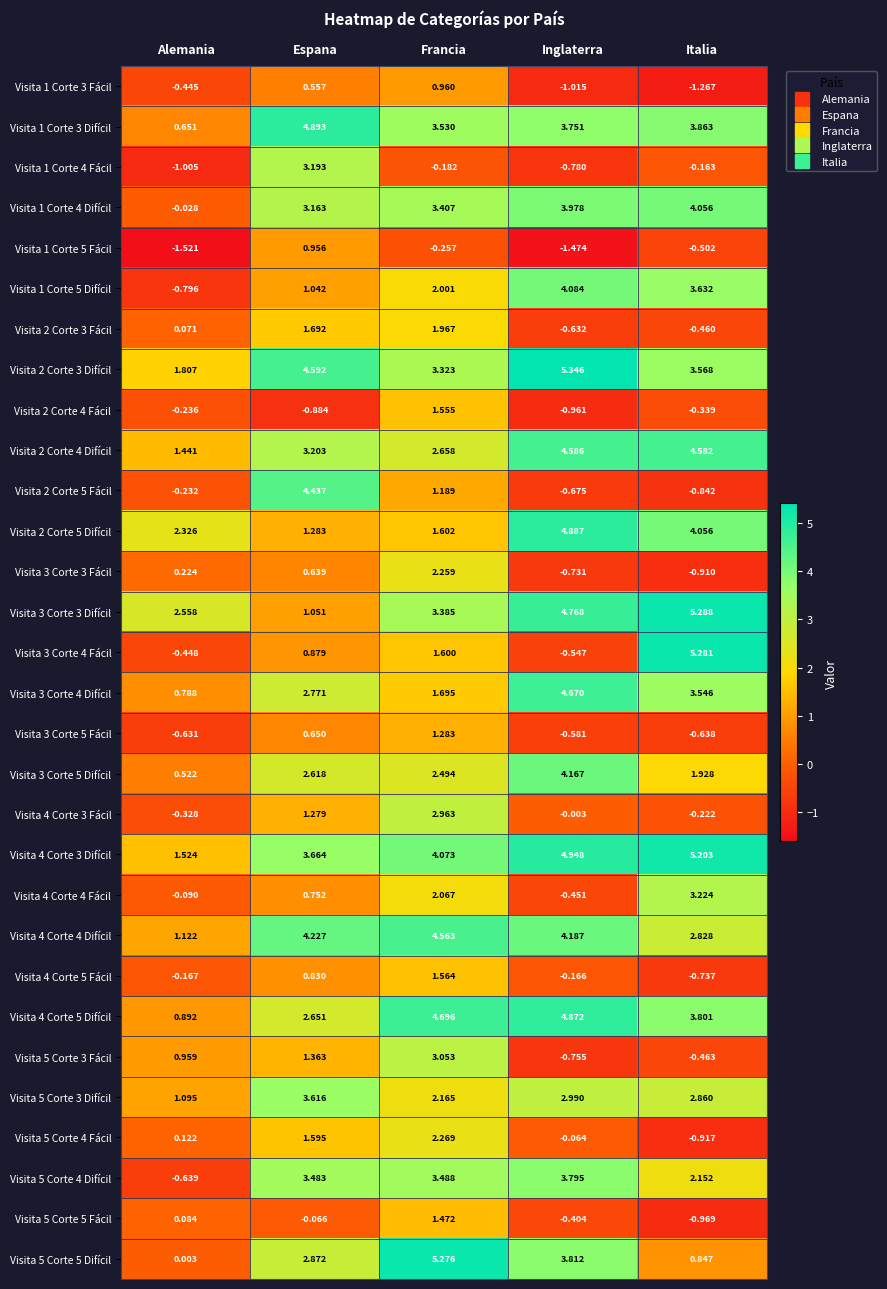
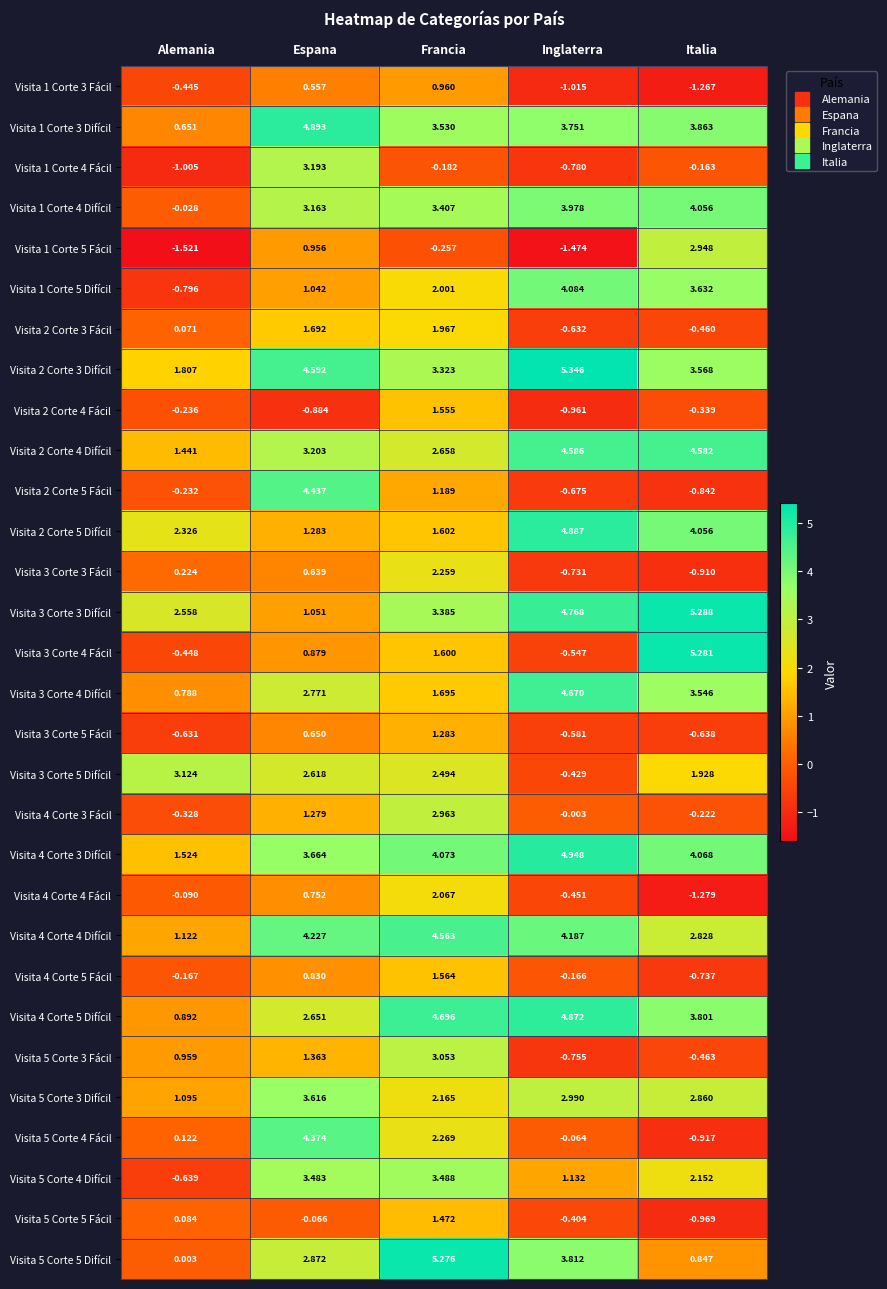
  {
    "Visita 1 Corte 3 Fácil": {
      "Alemania": -0.445,
      "Espana": 0.557,
      "Francia": 0.960,
      "Inglaterra": -1.015,
      "Italia": -1.267
    },
    "Visita 1 Corte 3 Difícil": {
      "Alemania": 0.651,
      "Espana": 4.893,
      "Francia": 3.530,
      "Inglaterra": 3.751,
      "Italia": 3.863
    },
    "Visita 1 Corte 4 Fácil": {
      "Alemania": -1.005,
      "Espana": 3.193,
      "Francia": -0.182,
      "Inglaterra": -0.780,
      "Italia": -0.163
    },
    "Visita 1 Corte 4 Difícil": {
      "Alemania": -0.028,
      "Espana": 3.163,
      "Francia": 3.407,
      "Inglaterra": 3.978,
      "Italia": 4.056
    },
    "Visita 1 Corte 5 Fácil": {
      "Alemania": -1.521,
      "Espana": 0.956,
      "Francia": -0.257,
      "Inglaterra": -1.474,
-     "Italia": -0.502
+     "Italia": 2.948
    },
    "Visita 1 Corte 5 Difícil": {
      "Alemania": -0.796,
      "Espana": 1.042,
      "Francia": 2.001,
      "Inglaterra": 4.084,
      "Italia": 3.632
    },
    "Visita 2 Corte 3 Fácil": {
      "Alemania": 0.071,
      "Espana": 1.692,
      "Francia": 1.967,
      "Inglaterra": -0.632,
      "Italia": -0.460
    },
    "Visita 2 Corte 3 Difícil": {
      "Alemania": 1.807,
      "Espana": 4.592,
      "Francia": 3.323,
      "Inglaterra": 5.346,
      "Italia": 3.568
    },
    "Visita 2 Corte 4 Fácil": {
      "Alemania": -0.236,
      "Espana": -0.884,
      "Francia": 1.555,
      "Inglaterra": -0.961,
      "Italia": -0.339
    },
    "Visita 2 Corte 4 Difícil": {
      "Alemania": 1.441,
      "Espana": 3.203,
      "Francia": 2.658,
      "Inglaterra": 4.586,
      "Italia": 4.582
    },
    "Visita 2 Corte 5 Fácil": {
      "Alemania": -0.232,
      "Espana": 4.437,
      "Francia": 1.189,
      "Inglaterra": -0.675,
      "Italia": -0.842
    },
    "Visita 2 Corte 5 Difícil": {
      "Alemania": 2.326,
      "Espana": 1.283,
      "Francia": 1.602,
      "Inglaterra": 4.887,
      "Italia": 4.056
    },
    "Visita 3 Corte 3 Fácil": {
      "Alemania": 0.224,
      "Espana": 0.639,
      "Francia": 2.259,
      "Inglaterra": -0.731,
      "Italia": -0.910
    },
    "Visita 3 Corte 3 Difícil": {
      "Alemania": 2.558,
      "Espana": 1.051,
      "Francia": 3.385,
      "Inglaterra": 4.768,
      "Italia": 5.288
    },
    "Visita 3 Corte 4 Fácil": {
      "Alemania": -0.448,
      "Espana": 0.879,
      "Francia": 1.600,
      "Inglaterra": -0.547,
      "Italia": 5.281
    },
    "Visita 3 Corte 4 Difícil": {
      "Alemania": 0.788,
      "Espana": 2.771,
      "Francia": 1.695,
      "Inglaterra": 4.670,
      "Italia": 3.546
    },
    "Visita 3 Corte 5 Fácil": {
      "Alemania": -0.631,
      "Espana": 0.650,
      "Francia": 1.283,
      "Inglaterra": -0.581,
      "Italia": -0.638
    },
    "Visita 3 Corte 5 Difícil": {
-     "Alemania": 0.522,
+     "Alemania": 3.124,
      "Espana": 2.618,
      "Francia": 2.494,
-     "Inglaterra": 4.167,
+     "Inglaterra": -0.429,
      "Italia": 1.928
    },
    "Visita 4 Corte 3 Fácil": {
      "Alemania": -0.328,
      "Espana": 1.279,
      "Francia": 2.963,
      "Inglaterra": -0.003,
      "Italia": -0.222
    },
    "Visita 4 Corte 3 Difícil": {
      "Alemania": 1.524,
      "Espana": 3.664,
      "Francia": 4.073,
      "Inglaterra": 4.948,
-     "Italia": 5.203
+     "Italia": 4.068
    },
    "Visita 4 Corte 4 Fácil": {
      "Alemania": -0.090,
      "Espana": 0.752,
      "Francia": 2.067,
      "Inglaterra": -0.451,
-     "Italia": 3.224
+     "Italia": -1.279
    },
    "Visita 4 Corte 4 Difícil": {
      "Alemania": 1.122,
      "Espana": 4.227,
      "Francia": 4.563,
      "Inglaterra": 4.187,
      "Italia": 2.828
    },
    "Visita 4 Corte 5 Fácil": {
      "Alemania": -0.167,
      "Espana": 0.830,
      "Francia": 1.564,
      "Inglaterra": -0.166,
      "Italia": -0.737
    },
    "Visita 4 Corte 5 Difícil": {
      "Alemania": 0.892,
      "Espana": 2.651,
      "Francia": 4.696,
      "Inglaterra": 4.872,
      "Italia": 3.801
    },
    "Visita 5 Corte 3 Fácil": {
      "Alemania": 0.959,
      "Espana": 1.363,
      "Francia": 3.053,
      "Inglaterra": -0.755,
      "Italia": -0.463
    },
    "Visita 5 Corte 3 Difícil": {
      "Alemania": 1.095,
      "Espana": 3.616,
      "Francia": 2.165,
      "Inglaterra": 2.990,
      "Italia": 2.860
    },
    "Visita 5 Corte 4 Fácil": {
      "Alemania": 0.122,
-     "Espana": 1.595,
+     "Espana": 4.374,
      "Francia": 2.269,
      "Inglaterra": -0.064,
      "Italia": -0.917
    },
    "Visita 5 Corte 4 Difícil": {
      "Alemania": -0.639,
      "Espana": 3.483,
      "Francia": 3.488,
-     "Inglaterra": 3.795,
+     "Inglaterra": 1.132,
      "Italia": 2.152
    },
    "Visita 5 Corte 5 Fácil": {
      "Alemania": 0.084,
      "Espana": -0.066,
      "Francia": 1.472,
      "Inglaterra": -0.404,
      "Italia": -0.969
    },
    "Visita 5 Corte 5 Difícil": {
      "Alemania": 0.003,
      "Espana": 2.872,
      "Francia": 5.276,
      "Inglaterra": 3.812,
      "Italia": 0.847
    }
  }
